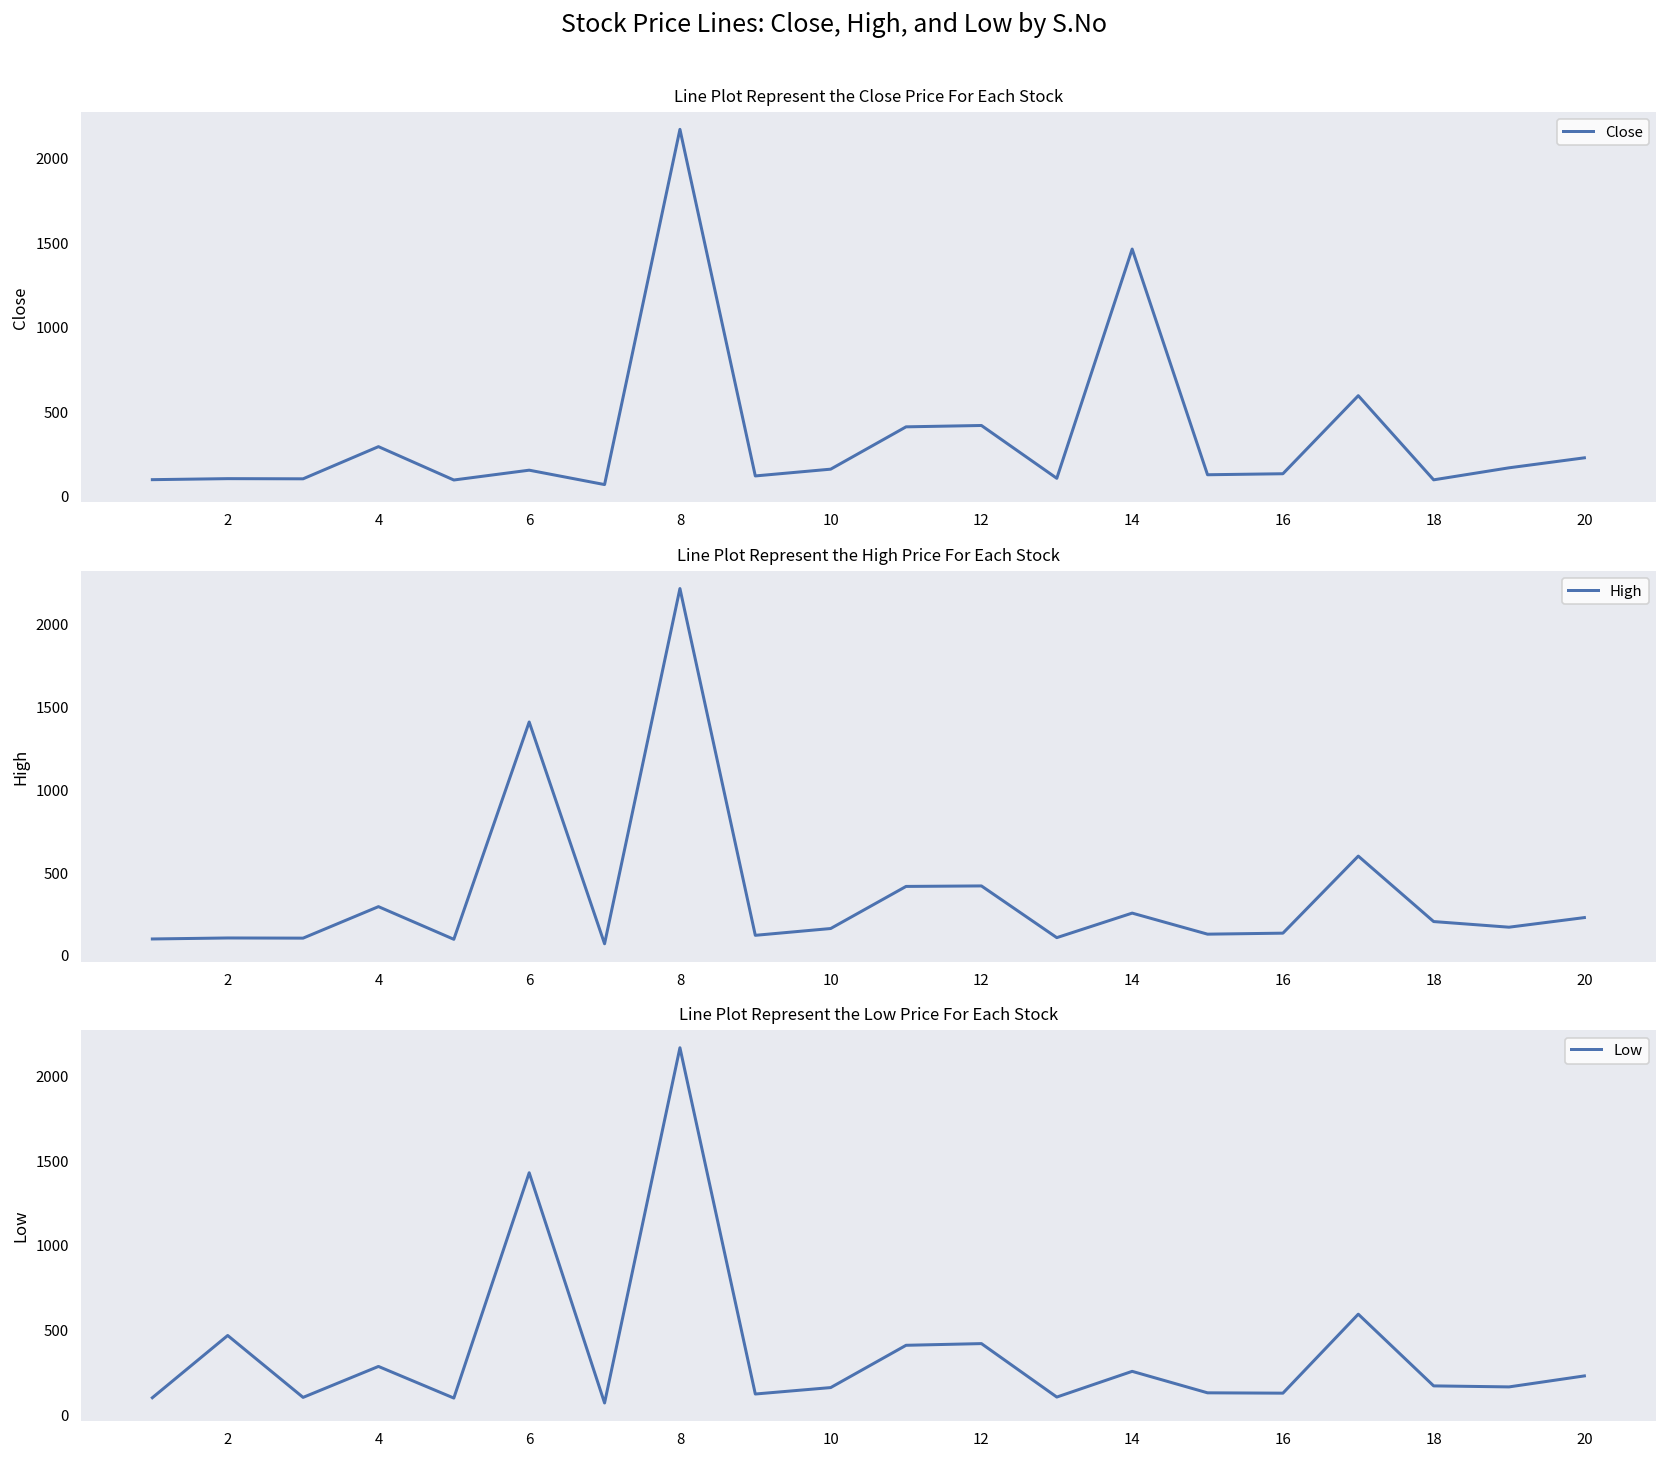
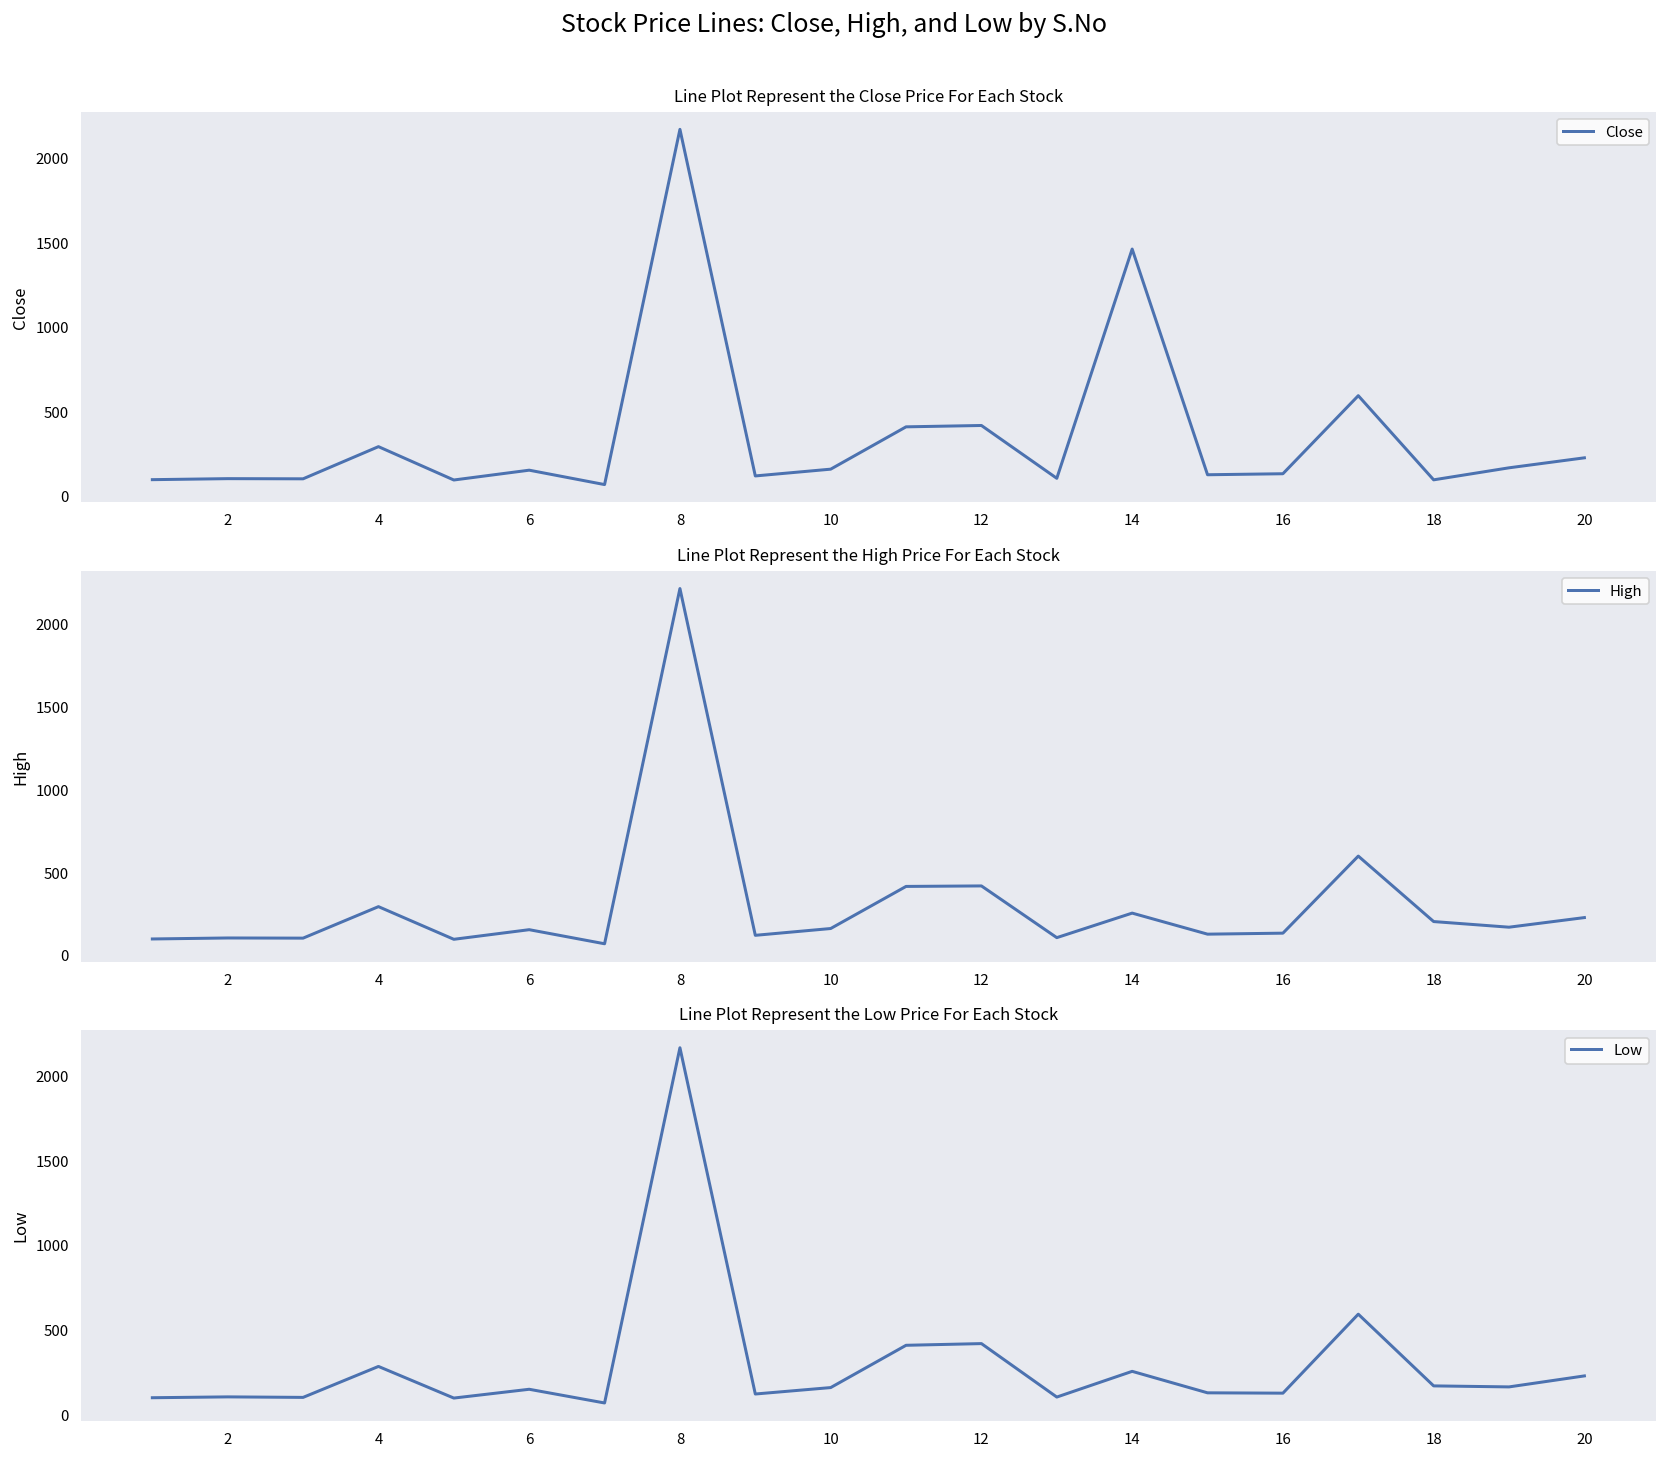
  {
    "Line Plot Represent the Close Price For Each Stock": {
      "2": 110,
      "4": 300,
      "6": 160,
      "8": 2170,
      "10": 160,
      "12": 420,
      "14": 1460,
      "16": 140,
      "18": 100,
      "20": 230
    },
    "Line Plot Represent the High Price For Each Stock": {
      "2": 110,
      "4": 300,
-     "6": 1410,
+     "6": 160,
      "8": 2210,
      "10": 160,
      "12": 420,
      "14": 260,
      "16": 140,
      "18": 210,
      "20": 230
    },
    "Line Plot Represent the Low Price For Each Stock": {
-     "2": 470,
+     "2": 110,
      "4": 290,
-     "6": 1430,
+     "6": 150,
      "8": 2170,
      "10": 160,
      "12": 420,
      "14": 260,
      "16": 130,
      "18": 170,
      "20": 230
    }
  }
